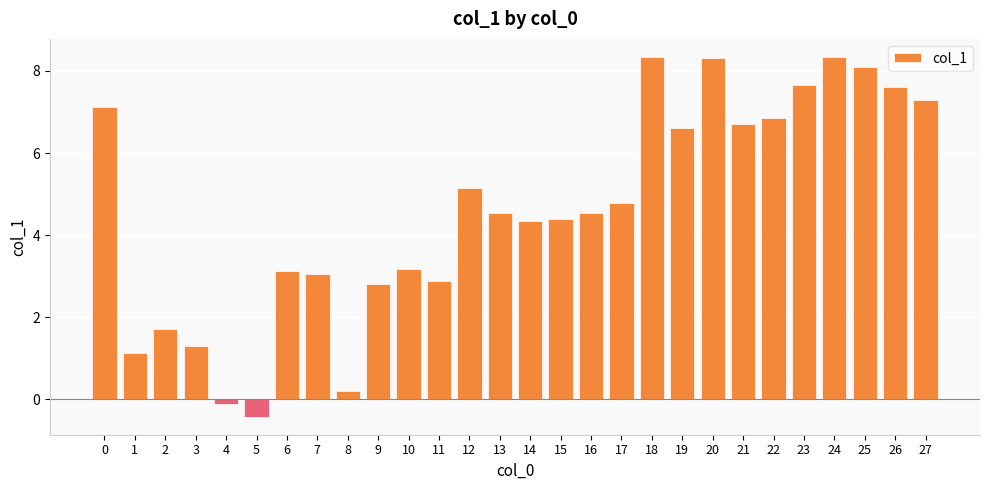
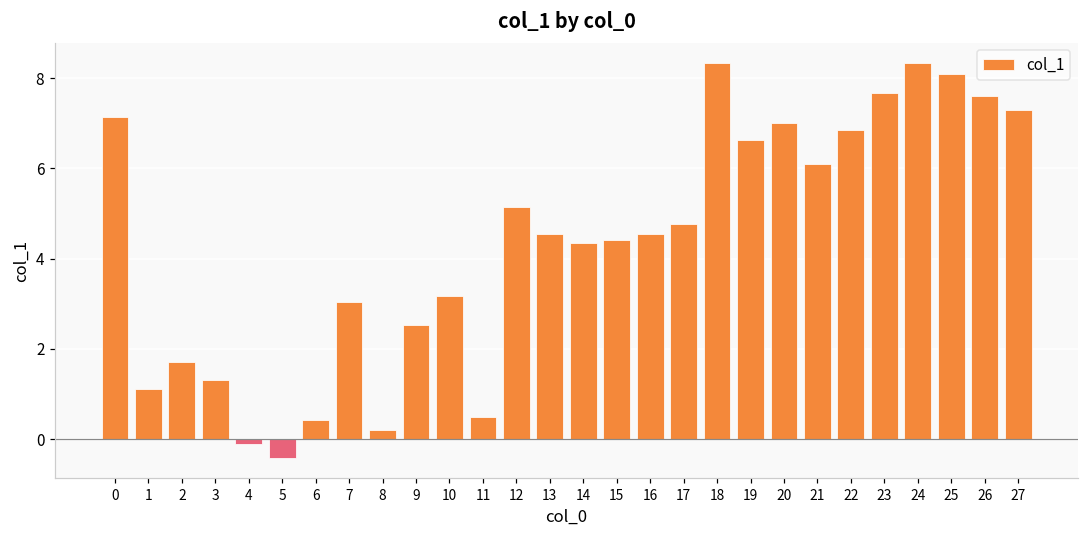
  {
    "0": 7.1,
    "1": 1.1,
    "2": 1.7,
    "3": 1.3,
    "4": -0.1,
    "5": -0.4,
-   "6": 3.1,
+   "6": 0.4,
    "7": 3.1,
    "8": 0.2,
-   "9": 2.8,
+   "9": 2.5,
    "10": 3.2,
-   "11": 2.9,
+   "11": 0.5,
    "12": 5.1,
    "13": 4.5,
    "14": 4.4,
    "15": 4.4,
    "16": 4.6,
    "17": 4.8,
    "18": 8.3,
    "19": 6.6,
-   "20": 8.3,
-   "21": 6.7,
+   "20": 7.0,
+   "21": 6.1,
    "22": 6.8,
    "23": 7.7,
    "24": 8.3,
    "25": 8.1,
    "26": 7.6,
    "27": 7.3
  }
